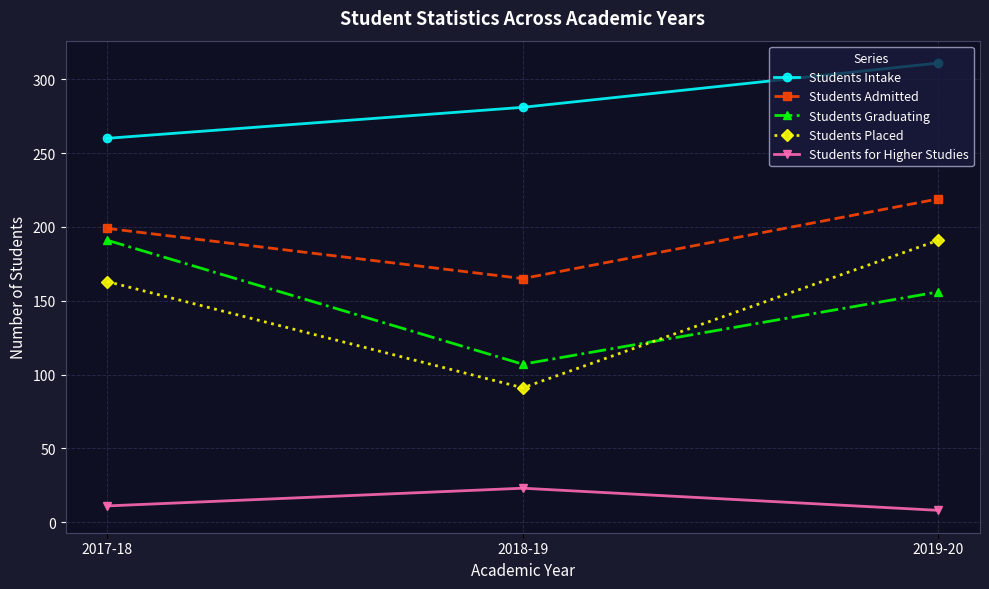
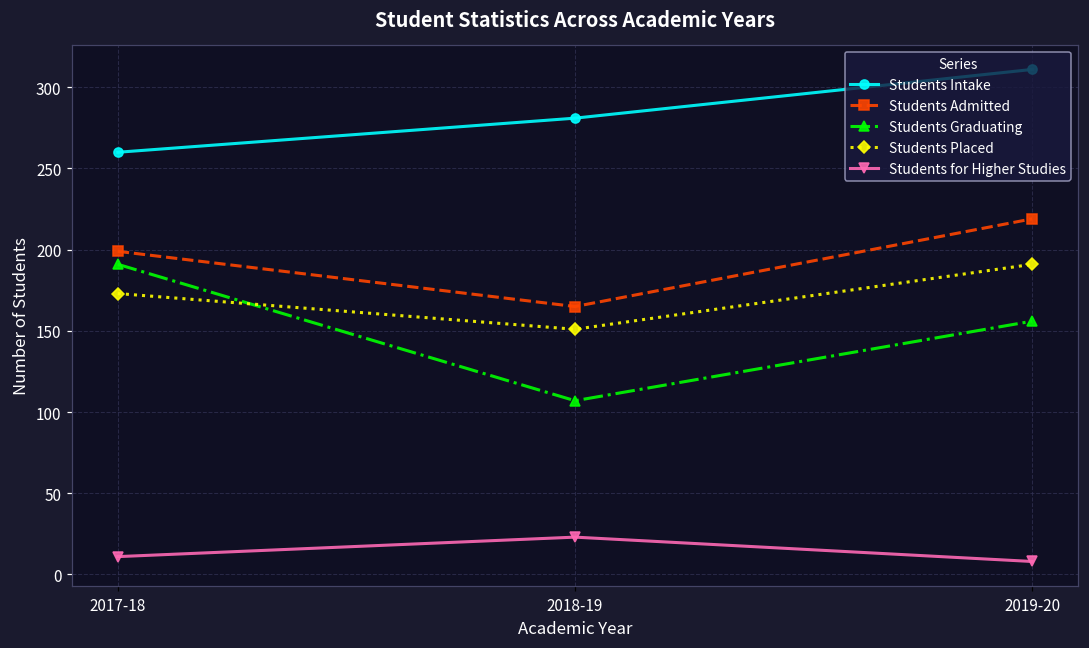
  {
    "Students Intake": {
      "2017-18": 260,
      "2018-19": 281
    },
    "Students Admitted": {
      "2017-18": 199,
      "2018-19": 165,
      "2019-20": 219
    },
    "Students Graduating": {
      "2017-18": 191,
      "2018-19": 107,
      "2019-20": 156
    },
    "Students Placed": {
-     "2017-18": 163,
-     "2018-19": 91,
+     "2017-18": 173,
+     "2018-19": 151,
      "2019-20": 191
    },
    "Students for Higher Studies": {
      "2017-18": 11,
      "2018-19": 23,
      "2019-20": 8
    }
  }
